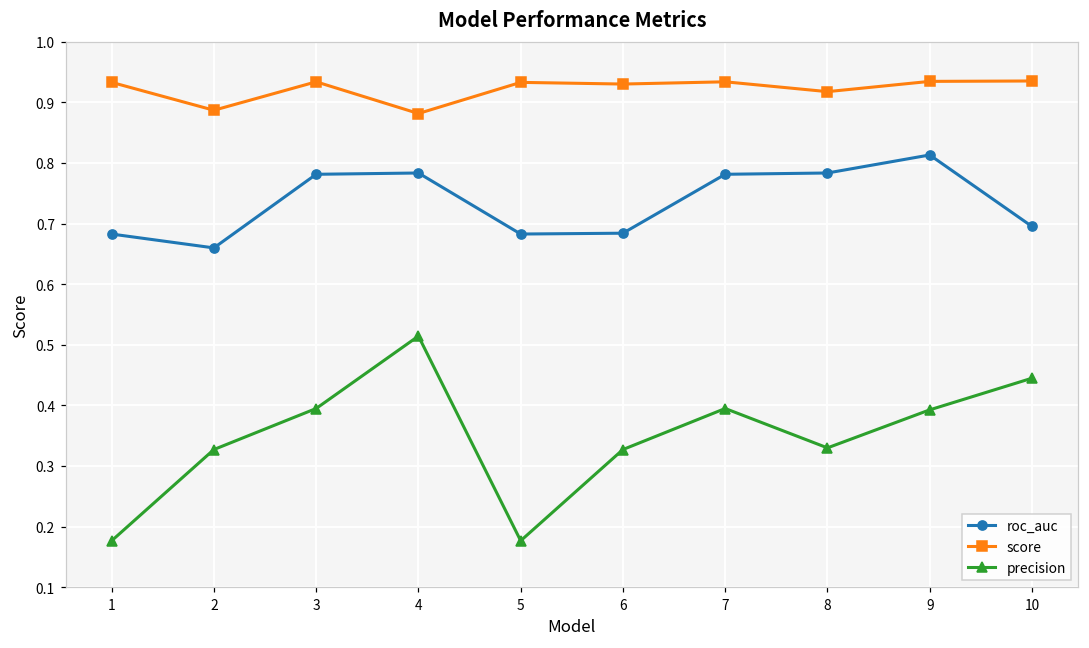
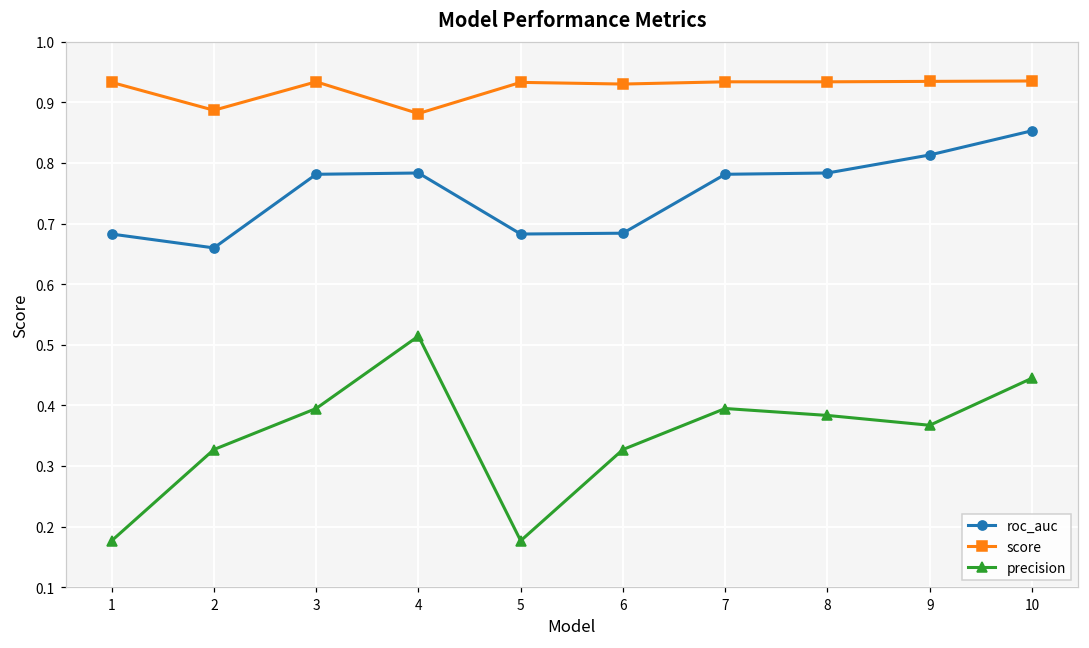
  {
    "roc_auc": {
      "1": 0.68,
      "2": 0.66,
      "3": 0.78,
      "4": 0.78,
      "5": 0.68,
      "6": 0.68,
      "7": 0.78,
      "8": 0.78,
      "9": 0.81,
-     "10": 0.70
+     "10": 0.85
    },
    "score": {
      "1": 0.93,
      "2": 0.89,
      "3": 0.93,
      "4": 0.88,
      "5": 0.93,
      "6": 0.93,
      "7": 0.93,
-     "8": 0.92,
+     "8": 0.93,
      "9": 0.93,
      "10": 0.94
    },
    "precision": {
      "1": 0.18,
      "2": 0.33,
      "3": 0.39,
      "4": 0.51,
      "5": 0.18,
      "6": 0.33,
      "7": 0.39,
-     "8": 0.33,
-     "9": 0.39,
+     "8": 0.38,
+     "9": 0.37,
      "10": 0.44
    }
  }
